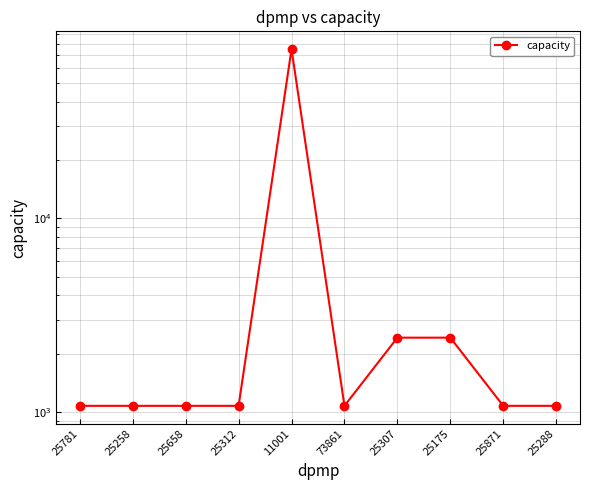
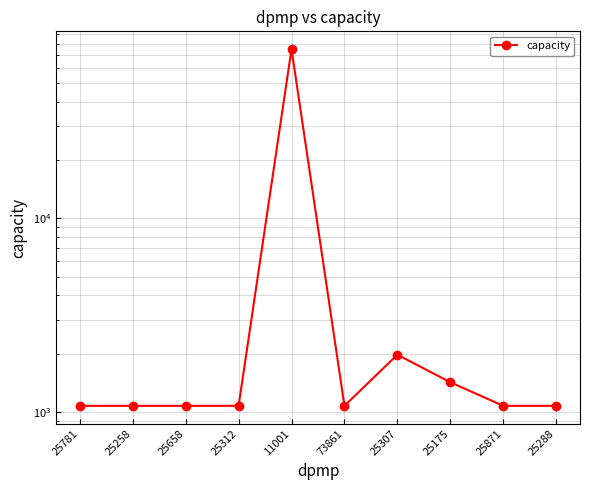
  {
    "25781": 1100,
    "25258": 1100,
    "25658": 1100,
    "25312": 1100,
    "11001": 75000,
    "73861": 1100,
-   "25307": 2400,
-   "25175": 2400,
+   "25307": 2000,
+   "25175": 1400,
    "25871": 1100,
    "25288": 1100
  }
